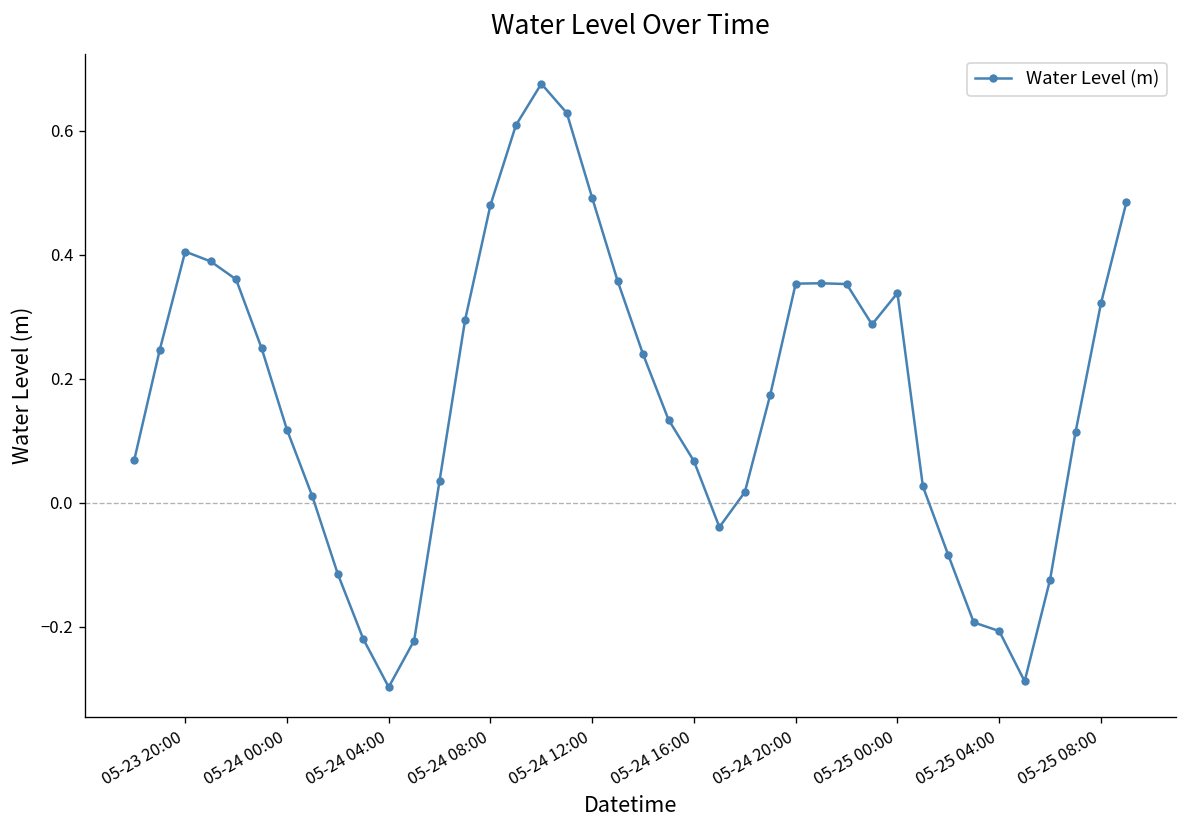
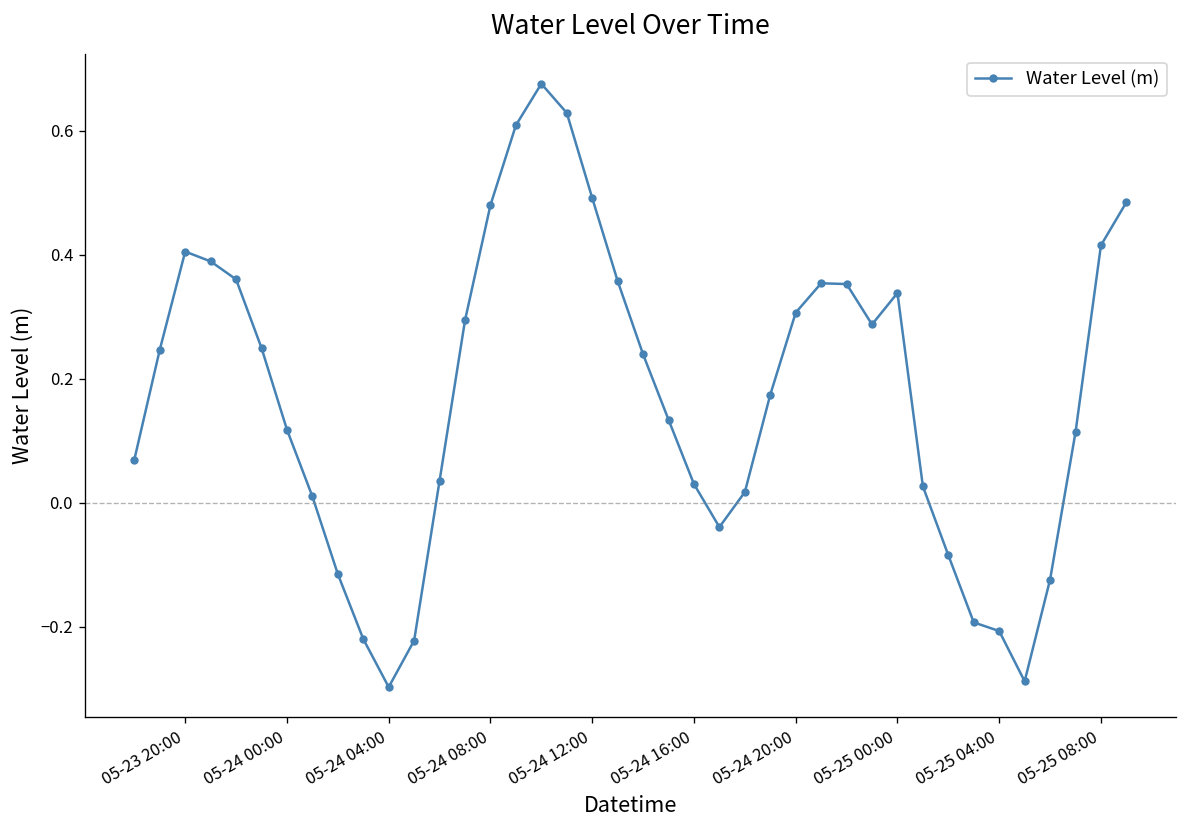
  {
    "05-23 20:00": 0.41,
    "05-24 00:00": 0.12,
    "05-24 04:00": -0.30,
    "05-24 08:00": 0.48,
    "05-24 12:00": 0.49,
-   "05-24 16:00": 0.07,
-   "05-24 20:00": 0.35,
+   "05-24 16:00": 0.03,
+   "05-24 20:00": 0.31,
    "05-25 00:00": 0.34,
    "05-25 04:00": -0.21,
-   "05-25 08:00": 0.32
+   "05-25 08:00": 0.42
  }
